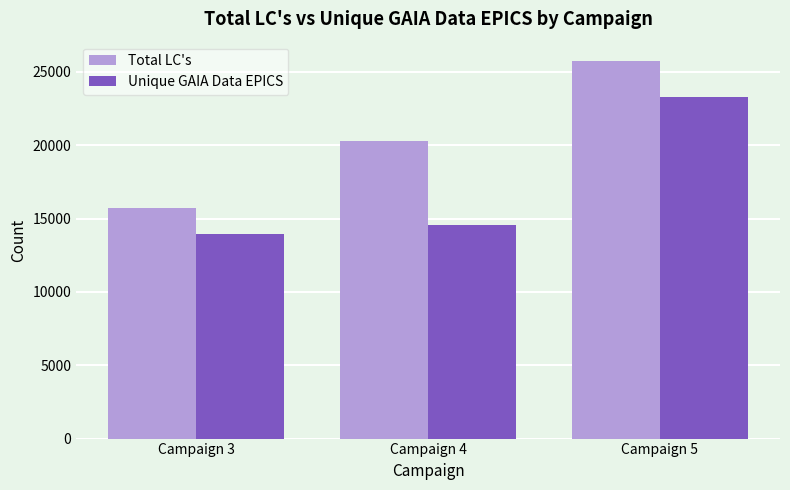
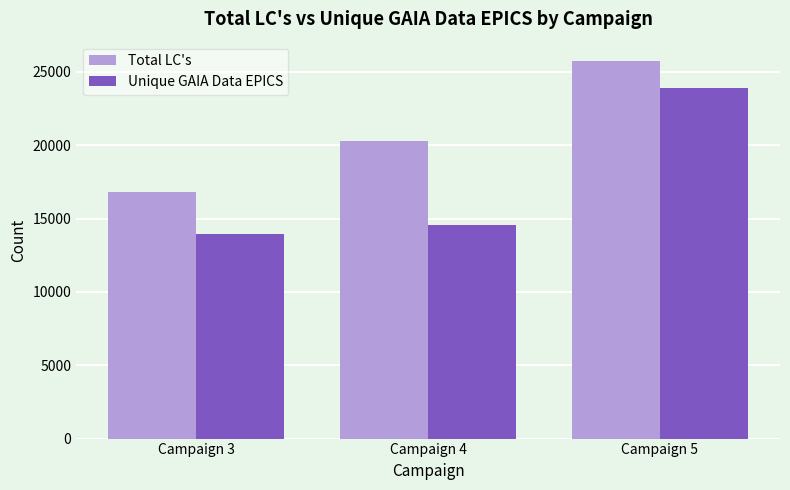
  {
    "Total LC's": {
-     "Campaign 3": 15800,
+     "Campaign 3": 16800,
      "Campaign 4": 20300,
      "Campaign 5": 25800
    },
    "Unique GAIA Data EPICS": {
      "Campaign 3": 13900,
      "Campaign 4": 14600,
-     "Campaign 5": 23300
+     "Campaign 5": 23900
    }
  }
